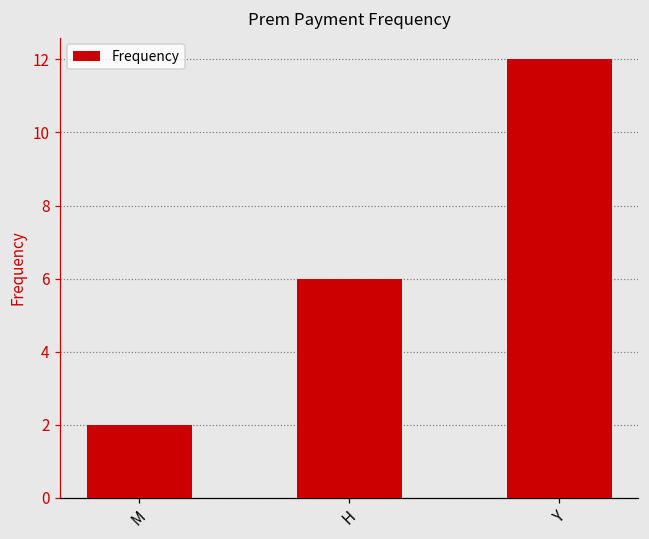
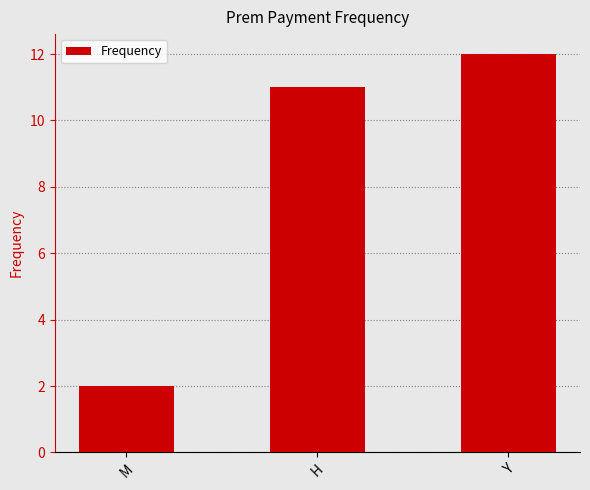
  {
    "M": 2,
-   "H": 6,
+   "H": 11,
    "Y": 12
  }
